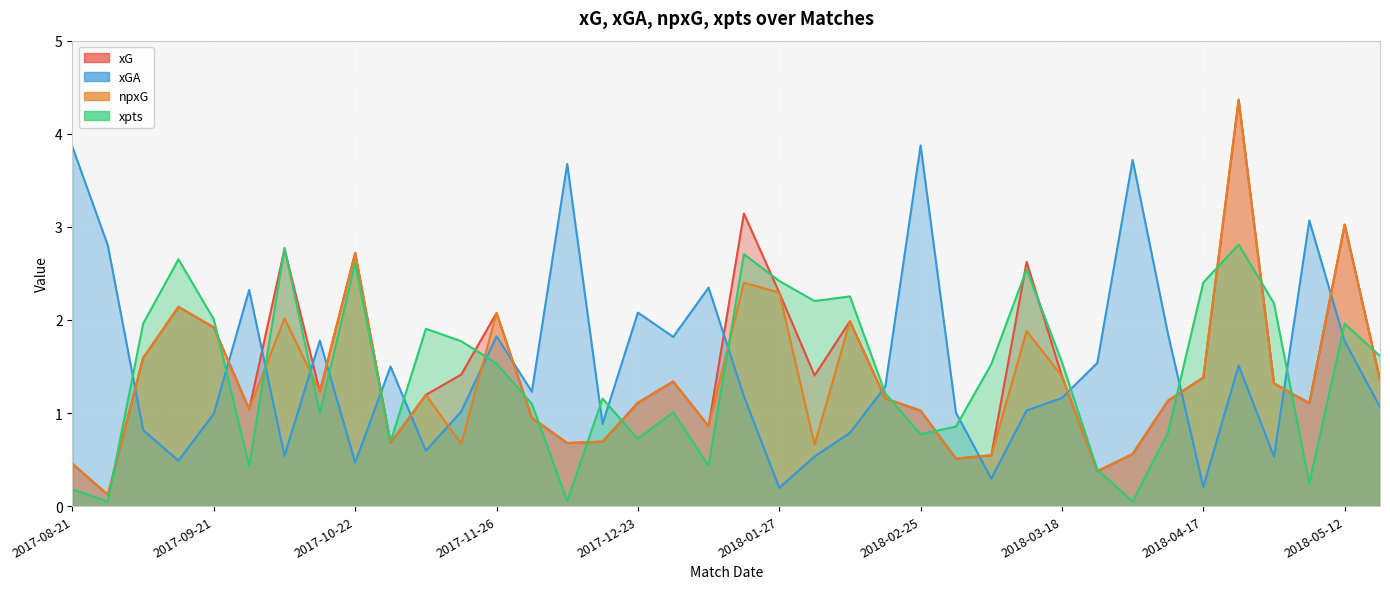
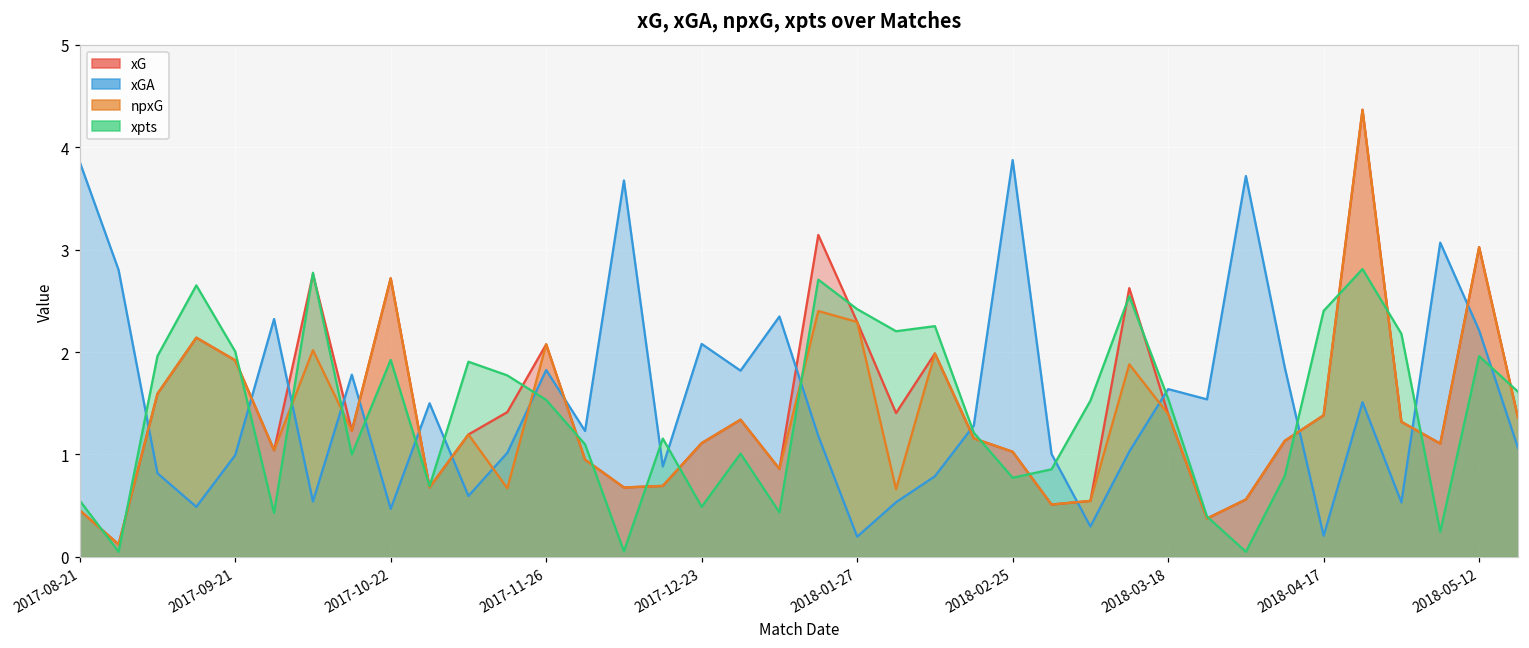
  {
    "xGA": {
      "2017-08-21": 3.9,
      "2017-09-21": 1.0,
      "2017-10-22": 0.5,
      "2017-11-26": 1.8,
      "2017-12-23": 2.1,
      "2018-01-27": 0.2,
      "2018-02-25": 3.9,
-     "2018-03-18": 1.2,
+     "2018-03-18": 1.6,
      "2018-04-17": 0.2,
-     "2018-05-12": 1.8
+     "2018-05-12": 2.2
    },
    "xpts": {
-     "2017-08-21": 0.2,
+     "2017-08-21": 0.5,
      "2017-09-21": 2.0,
-     "2017-10-22": 2.6,
+     "2017-10-22": 1.9,
      "2017-11-26": 1.5,
-     "2017-12-23": 0.7,
+     "2017-12-23": 0.5,
      "2018-01-27": 2.4,
      "2018-02-25": 0.8,
      "2018-03-18": 1.5,
      "2018-04-17": 2.4,
      "2018-05-12": 2.0
    }
  }
